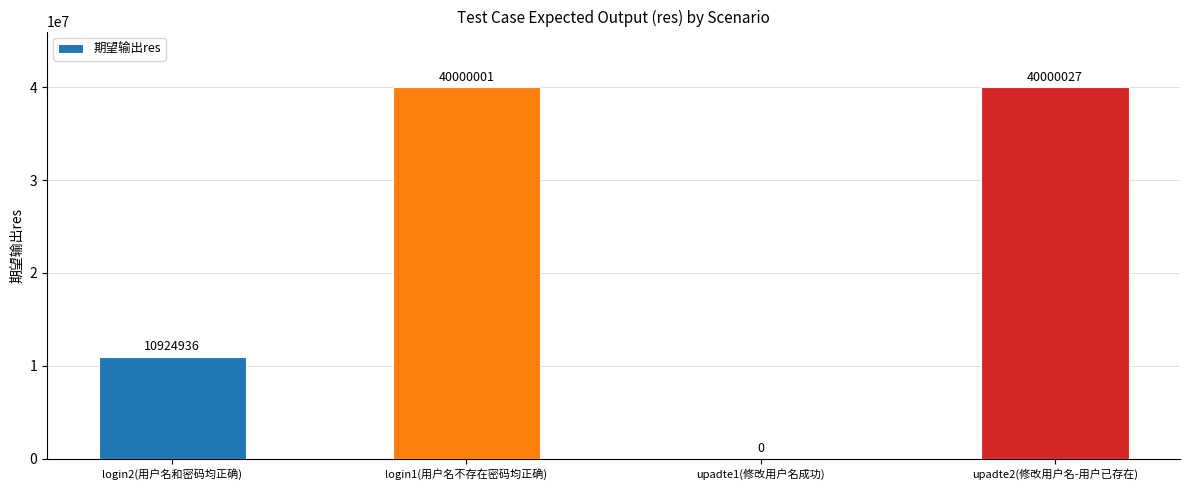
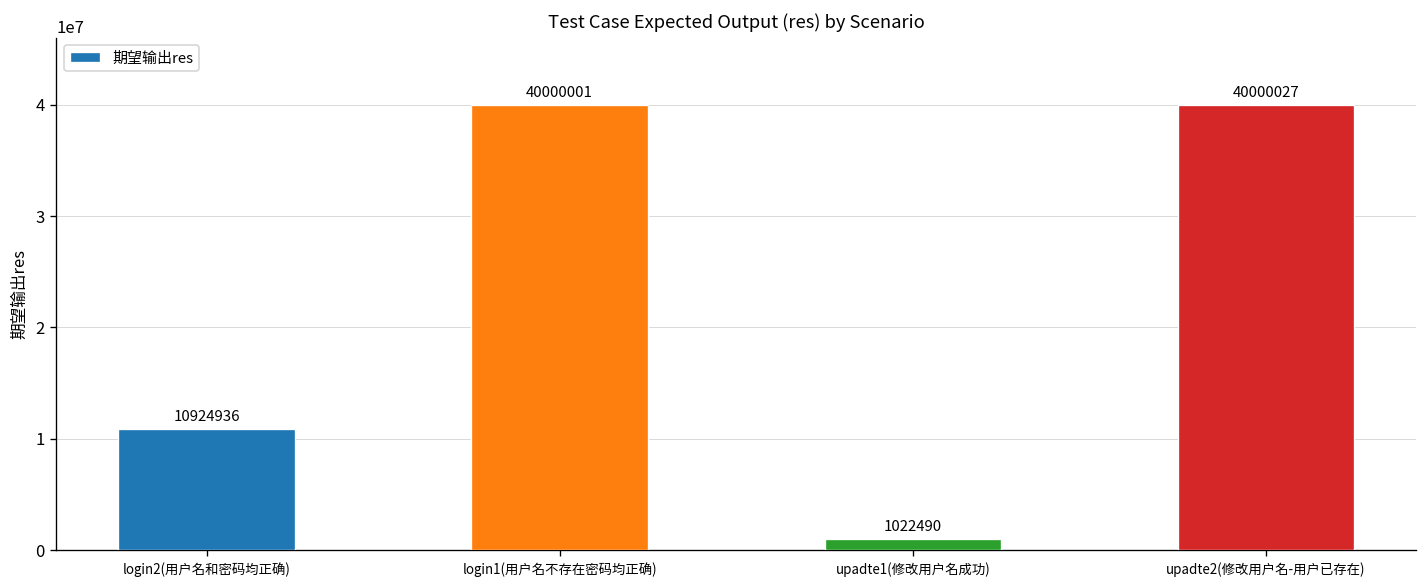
  {
    "login2(用户名和密码均正确)": 10924936,
    "login1(用户名不存在密码均正确)": 40000001,
-   "upadte1(修改用户名成功)": 0,
+   "upadte1(修改用户名成功)": 1022490,
    "upadte2(修改用户名-用户已存在)": 40000027
  }
